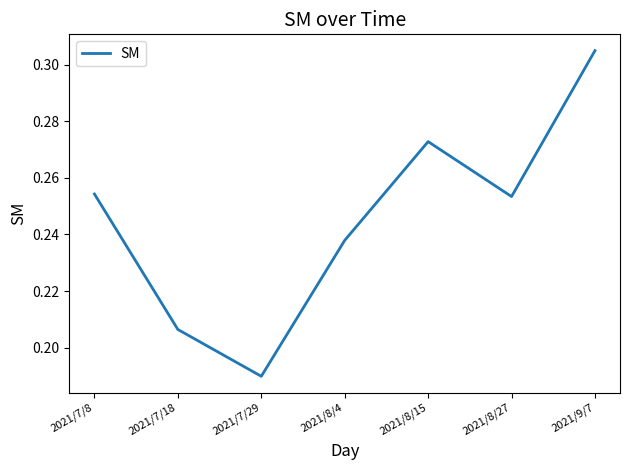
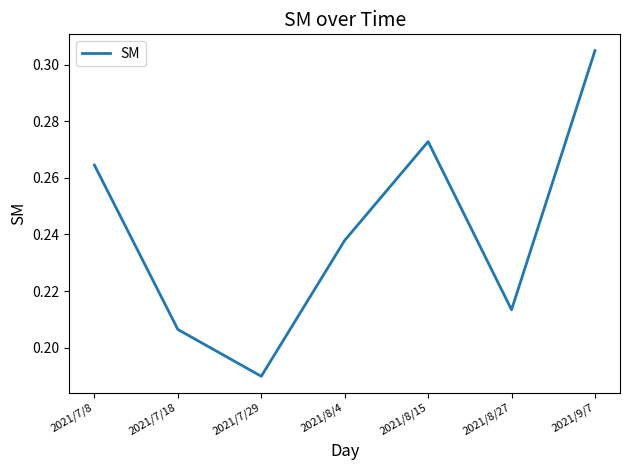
  {
-   "2021/7/8": 0.254,
+   "2021/7/8": 0.265,
    "2021/7/18": 0.206,
    "2021/7/29": 0.190,
    "2021/8/4": 0.238,
    "2021/8/15": 0.273,
-   "2021/8/27": 0.253,
+   "2021/8/27": 0.213,
    "2021/9/7": 0.305
  }
